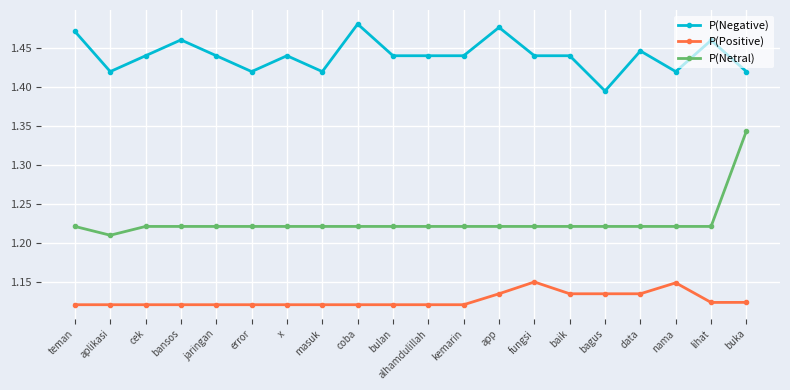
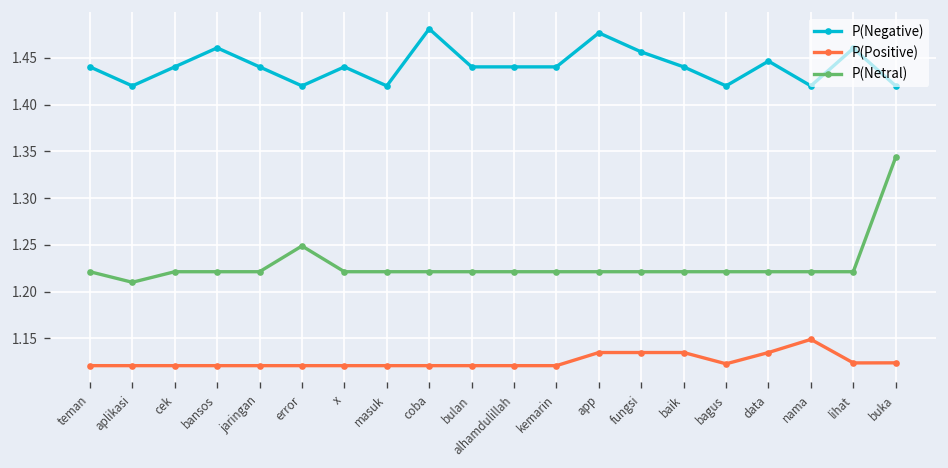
  {
    "P(Negative)": {
-     "teman": 1.47,
+     "teman": 1.44,
      "aplikasi": 1.42,
      "cek": 1.44,
      "bansos": 1.46,
      "jaringan": 1.44,
      "error": 1.42,
      "x": 1.44,
      "masuk": 1.42,
      "coba": 1.48,
      "bulan": 1.44,
      "alhamdulillah": 1.44,
      "kemarin": 1.44,
      "app": 1.48,
-     "fungsi": 1.44,
+     "fungsi": 1.46,
      "baik": 1.44,
-     "bagus": 1.40,
+     "bagus": 1.42,
      "data": 1.45,
      "nama": 1.42,
      "buka": 1.42
    },
    "P(Positive)": {
      "teman": 1.12,
      "aplikasi": 1.12,
      "cek": 1.12,
      "bansos": 1.12,
      "jaringan": 1.12,
      "error": 1.12,
      "x": 1.12,
      "masuk": 1.12,
      "coba": 1.12,
      "bulan": 1.12,
      "alhamdulillah": 1.12,
      "kemarin": 1.12,
      "app": 1.13,
-     "fungsi": 1.15,
+     "fungsi": 1.13,
      "baik": 1.13,
-     "bagus": 1.13,
+     "bagus": 1.12,
      "data": 1.13,
      "nama": 1.15,
      "lihat": 1.12,
      "buka": 1.12
    },
    "P(Netral)": {
      "teman": 1.22,
      "aplikasi": 1.21,
      "cek": 1.22,
      "bansos": 1.22,
      "jaringan": 1.22,
-     "error": 1.22,
+     "error": 1.25,
      "x": 1.22,
      "masuk": 1.22,
      "coba": 1.22,
      "bulan": 1.22,
      "alhamdulillah": 1.22,
      "kemarin": 1.22,
      "app": 1.22,
      "fungsi": 1.22,
      "baik": 1.22,
      "bagus": 1.22,
      "data": 1.22,
      "nama": 1.22,
      "lihat": 1.22,
      "buka": 1.34
    }
  }
